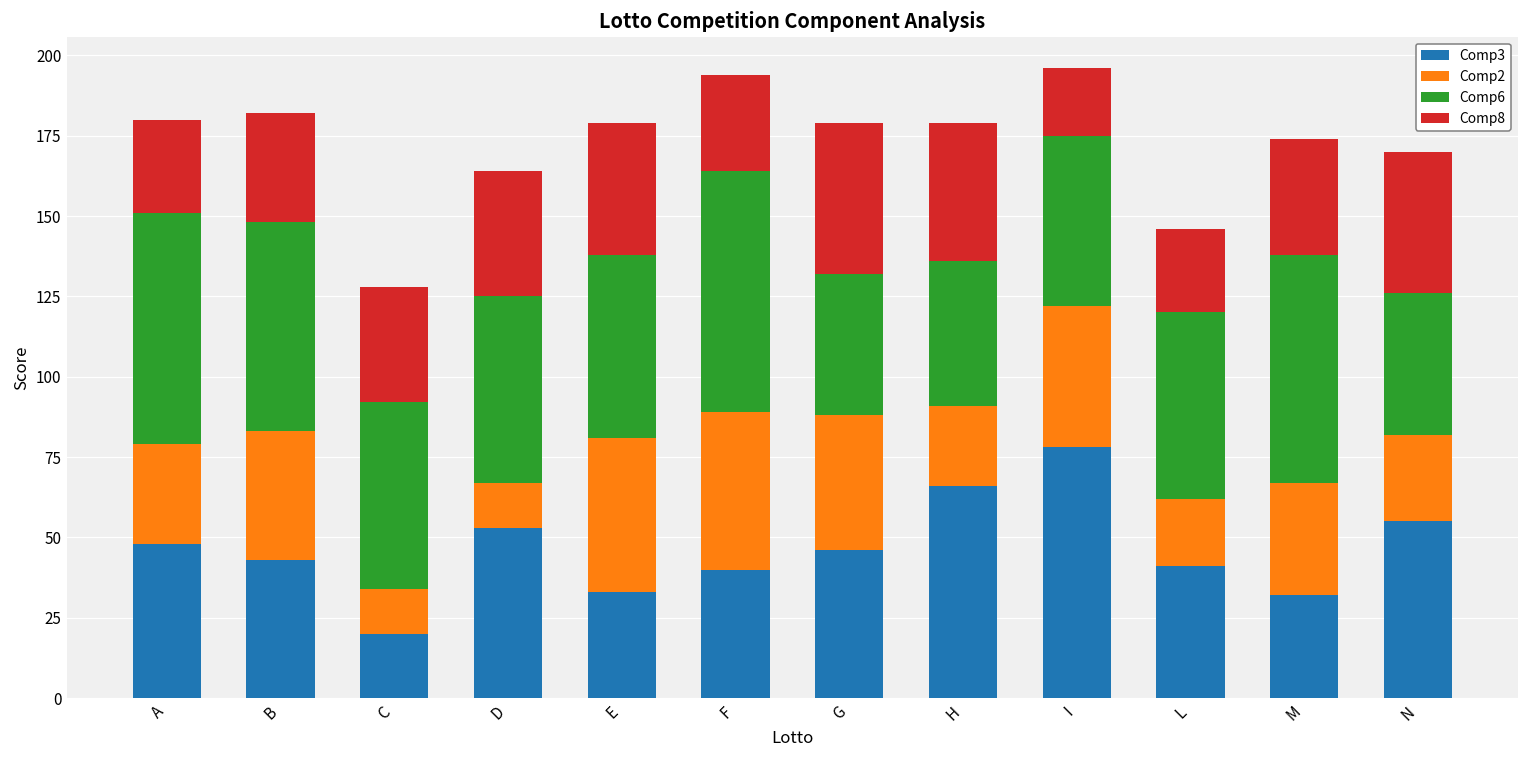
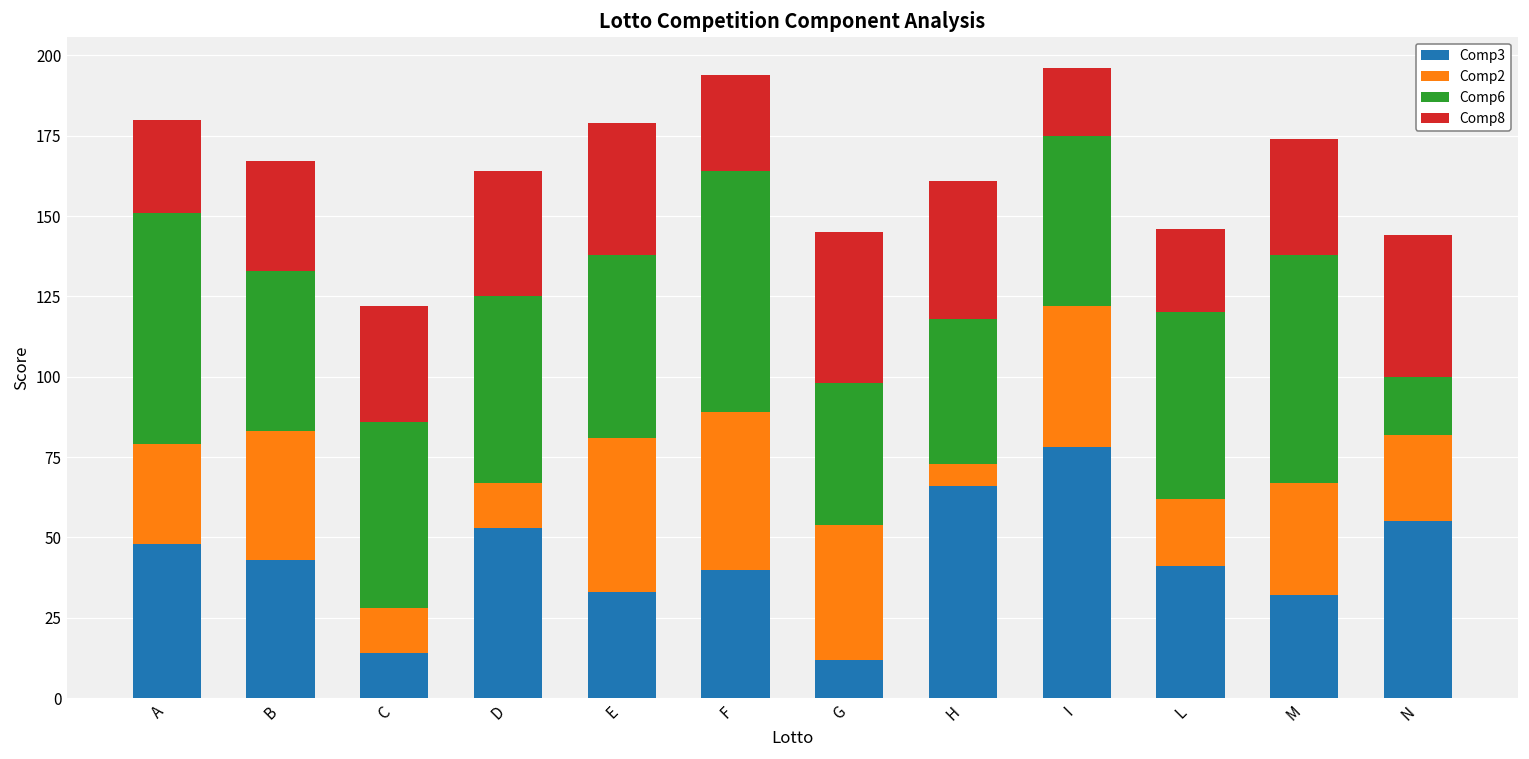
  {
    "Comp3": {
      "A": 48,
      "B": 43,
-     "C": 20,
+     "C": 14,
      "D": 53,
      "E": 33,
      "F": 40,
-     "G": 46,
+     "G": 12,
      "H": 66,
      "I": 78,
      "L": 41,
      "M": 32,
      "N": 55
    },
    "Comp2": {
      "A": 31,
      "B": 40,
      "C": 14,
      "D": 14,
      "E": 48,
      "F": 49,
      "G": 42,
-     "H": 25,
+     "H": 7,
      "I": 44,
      "L": 21,
      "M": 35,
      "N": 27
    },
    "Comp6": {
      "A": 72,
-     "B": 65,
+     "B": 50,
      "C": 58,
      "D": 58,
      "E": 57,
      "F": 75,
      "G": 44,
      "H": 45,
      "I": 53,
      "L": 58,
      "M": 71,
-     "N": 44
+     "N": 18
    },
    "Comp8": {
      "A": 29,
      "B": 34,
      "C": 36,
      "D": 39,
      "E": 41,
      "F": 30,
      "G": 47,
      "H": 43,
      "I": 21,
      "L": 26,
      "M": 36,
      "N": 44
    }
  }
